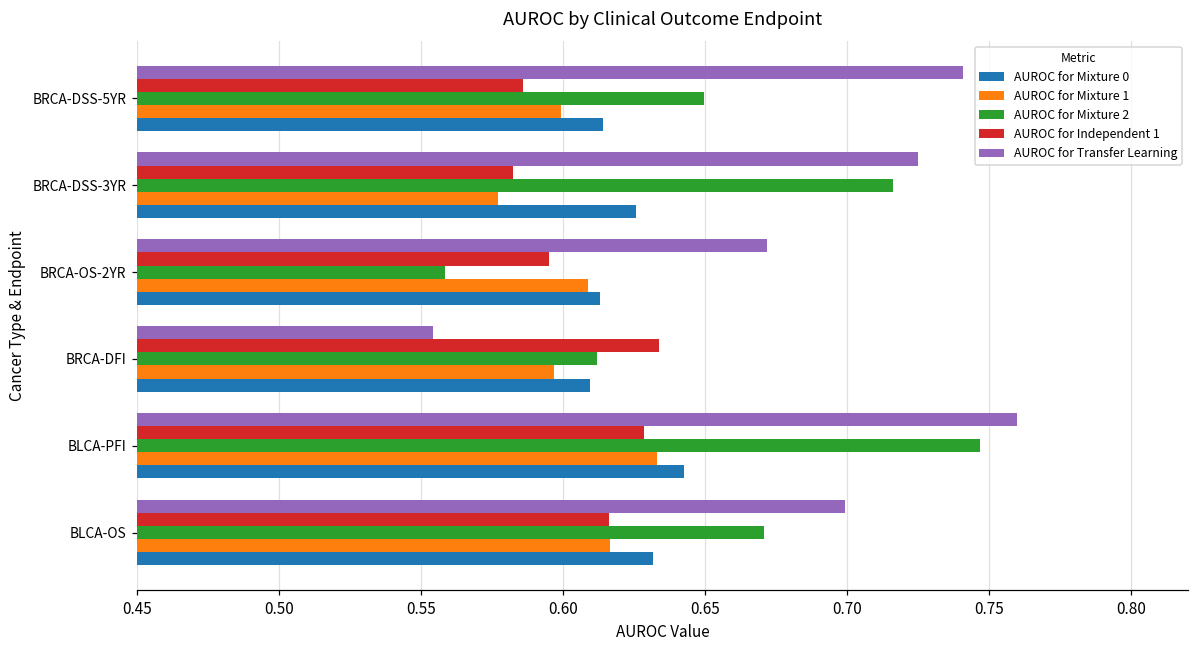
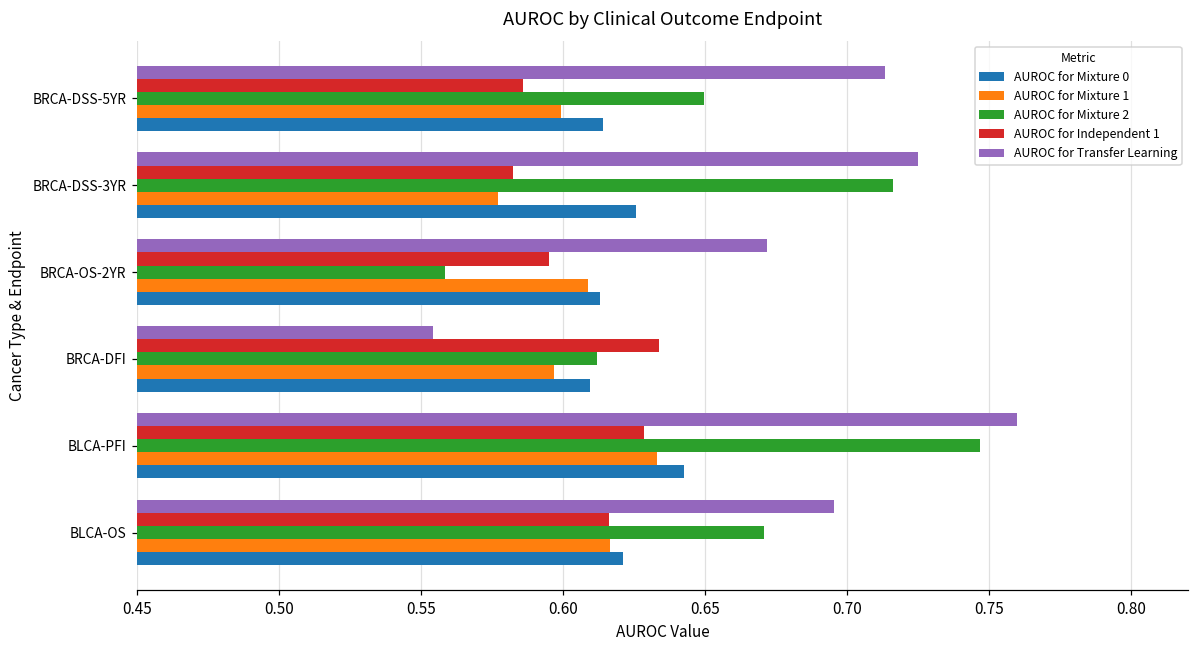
  {
    "AUROC for Mixture 0": {
      "BRCA-DSS-5YR": 0.614,
      "BRCA-DSS-3YR": 0.626,
      "BRCA-OS-2YR": 0.613,
      "BRCA-DFI": 0.609,
      "BLCA-PFI": 0.642,
-     "BLCA-OS": 0.632
+     "BLCA-OS": 0.621
    },
    "AUROC for Mixture 1": {
      "BRCA-DSS-5YR": 0.599,
      "BRCA-DSS-3YR": 0.577,
      "BRCA-OS-2YR": 0.609,
      "BRCA-DFI": 0.597,
      "BLCA-PFI": 0.633,
      "BLCA-OS": 0.617
    },
    "AUROC for Mixture 2": {
      "BRCA-DSS-5YR": 0.650,
      "BRCA-DSS-3YR": 0.716,
      "BRCA-OS-2YR": 0.558,
      "BRCA-DFI": 0.612,
      "BLCA-PFI": 0.747,
      "BLCA-OS": 0.671
    },
    "AUROC for Independent 1": {
      "BRCA-DSS-5YR": 0.586,
      "BRCA-DSS-3YR": 0.582,
      "BRCA-OS-2YR": 0.595,
      "BRCA-DFI": 0.634,
      "BLCA-PFI": 0.628,
      "BLCA-OS": 0.616
    },
    "AUROC for Transfer Learning": {
-     "BRCA-DSS-5YR": 0.741,
+     "BRCA-DSS-5YR": 0.713,
      "BRCA-DSS-3YR": 0.725,
      "BRCA-OS-2YR": 0.672,
      "BRCA-DFI": 0.554,
      "BLCA-PFI": 0.760,
-     "BLCA-OS": 0.699
+     "BLCA-OS": 0.695
    }
  }
